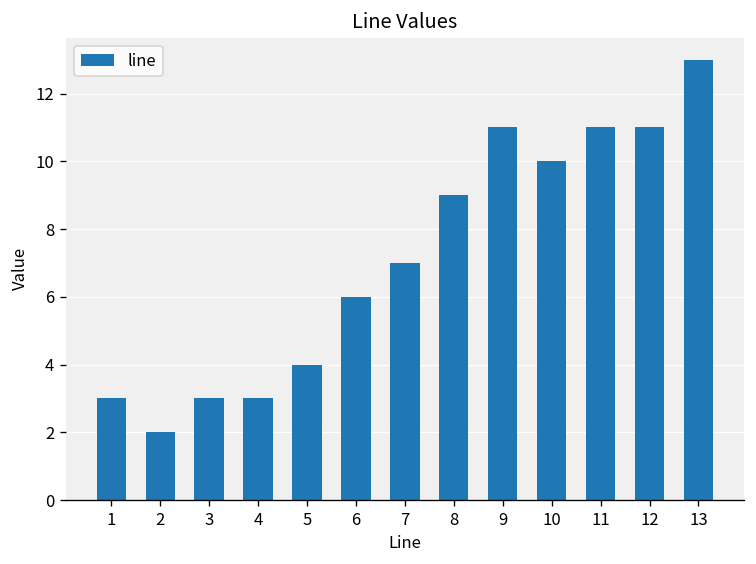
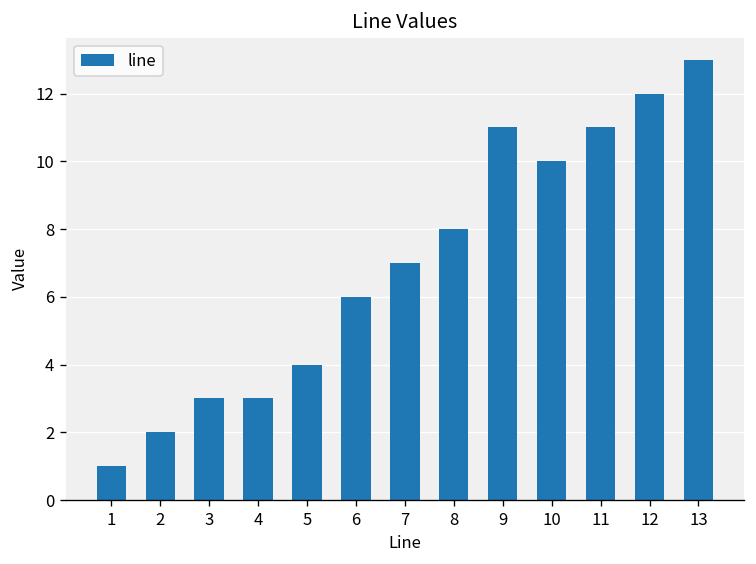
  {
-   "1": 3,
+   "1": 1,
    "2": 2,
    "3": 3,
    "4": 3,
    "5": 4,
    "6": 6,
    "7": 7,
-   "8": 9,
+   "8": 8,
    "9": 11,
    "10": 10,
    "11": 11,
-   "12": 11,
+   "12": 12,
    "13": 13
  }
